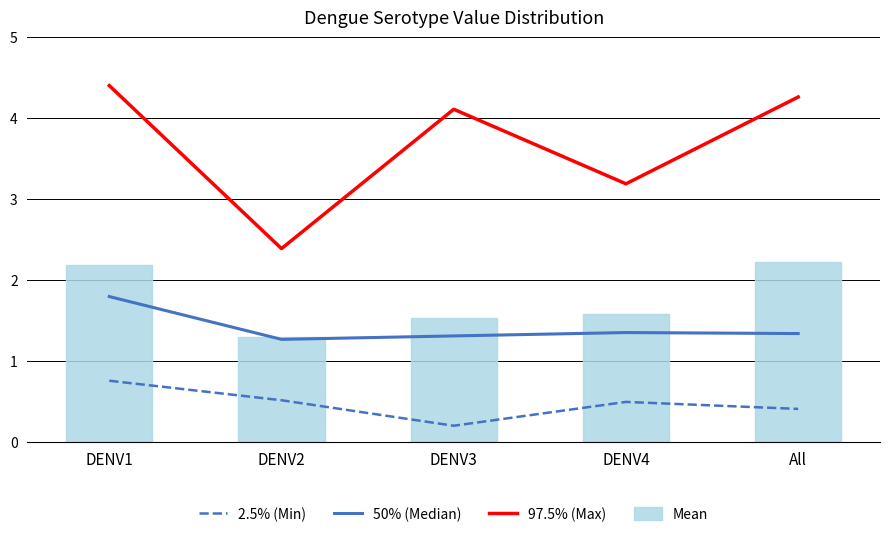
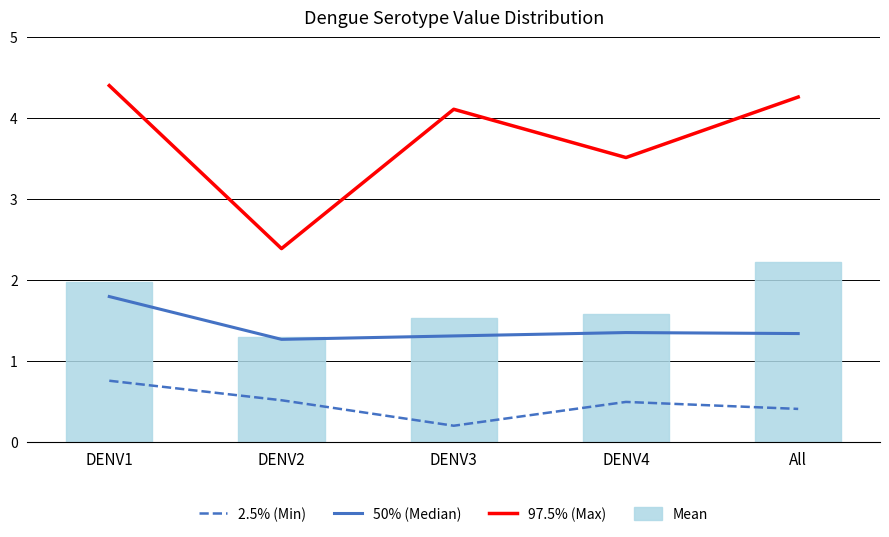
  {
    "Mean": {
-     "DENV1": 2.2,
+     "DENV1": 2.0,
      "DENV2": 1.3,
      "DENV3": 1.5,
      "DENV4": 1.6,
      "All": 2.2
    },
    "97.5% (Max)": {
      "DENV1": 4.4,
      "DENV2": 2.4,
      "DENV3": 4.1,
-     "DENV4": 3.2,
+     "DENV4": 3.5,
      "All": 4.3
    }
  }
